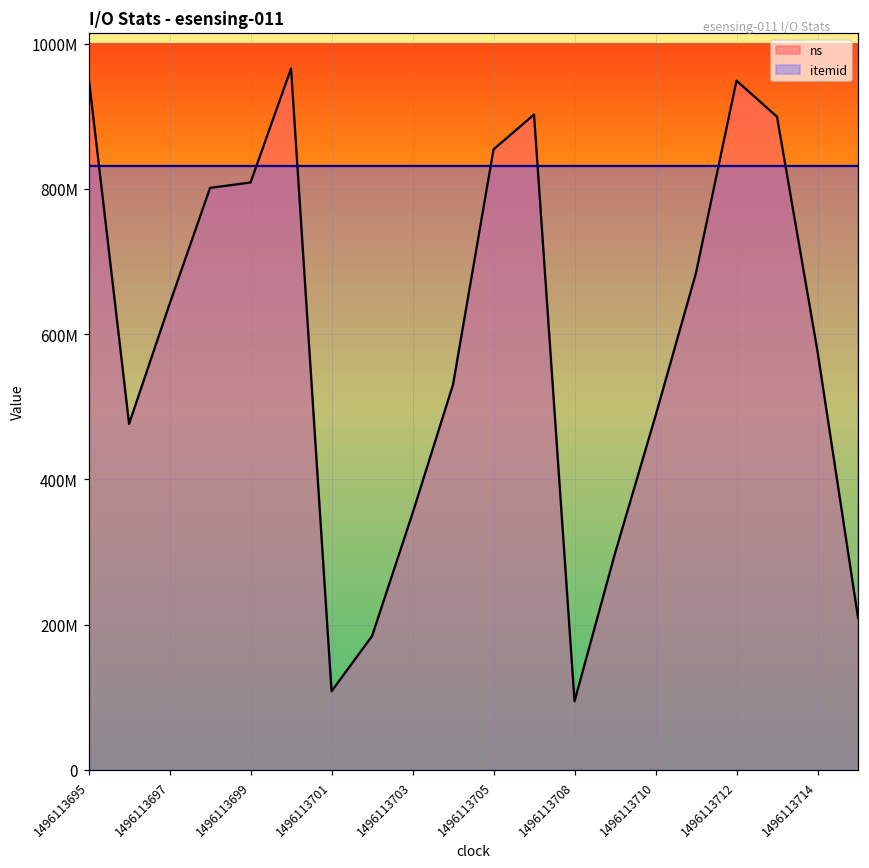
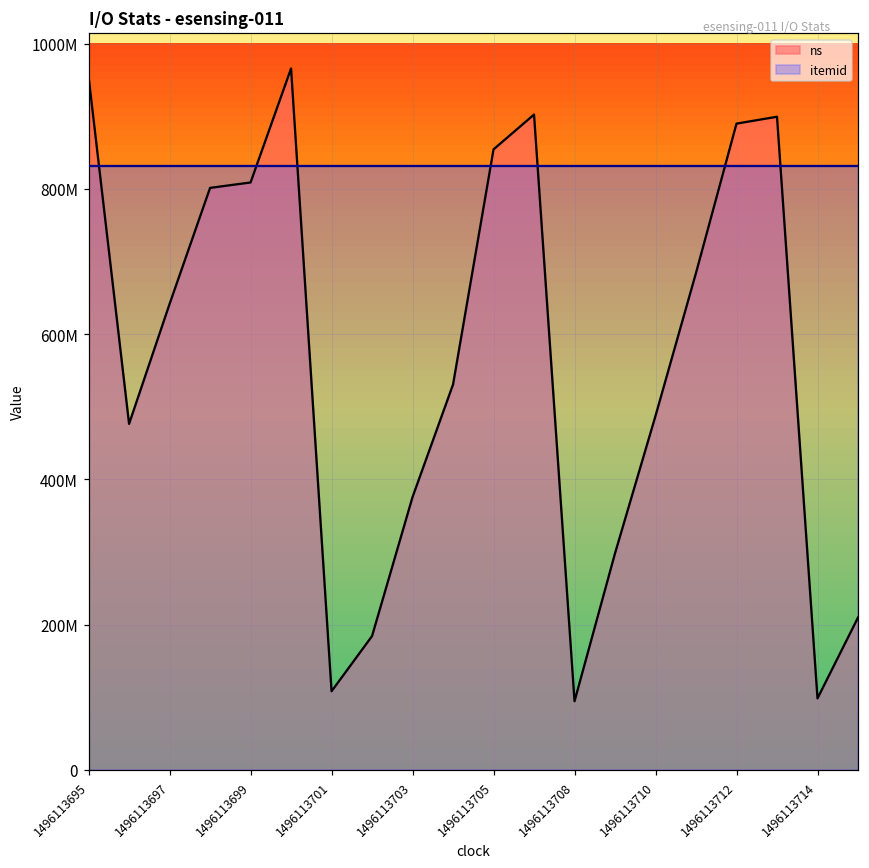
  {
    "ns": {
      "1496113695": 950000000,
      "1496113697": 640000000,
      "1496113699": 810000000,
      "1496113701": 110000000,
-     "1496113703": 350000000,
+     "1496113703": 380000000,
      "1496113705": 850000000,
      "1496113708": 90000000,
      "1496113710": 490000000,
-     "1496113712": 950000000,
-     "1496113714": 580000000
+     "1496113712": 890000000,
+     "1496113714": 100000000
    },
    "itemid": {
      "1496113695": 830000000,
      "1496113697": 830000000,
      "1496113699": 830000000,
      "1496113701": 830000000,
      "1496113703": 830000000,
      "1496113705": 830000000,
      "1496113708": 830000000,
      "1496113710": 830000000,
      "1496113712": 830000000,
      "1496113714": 830000000
    }
  }
